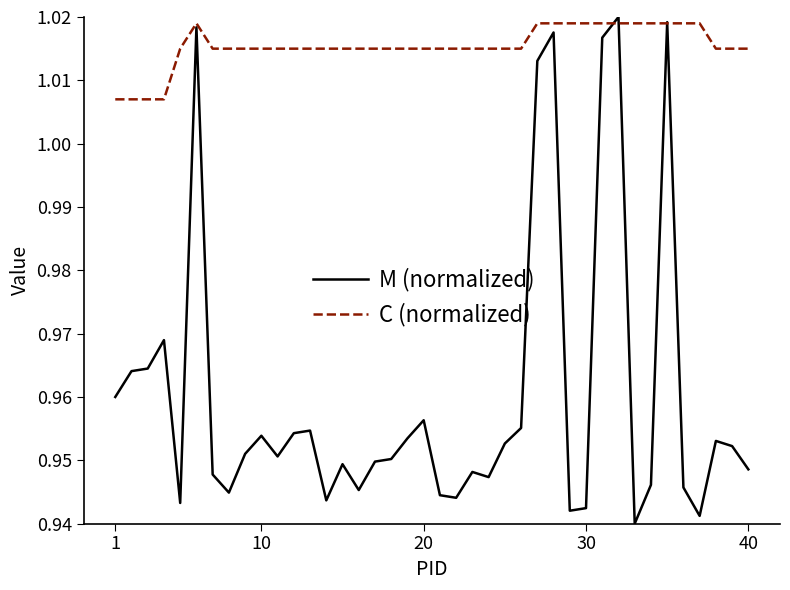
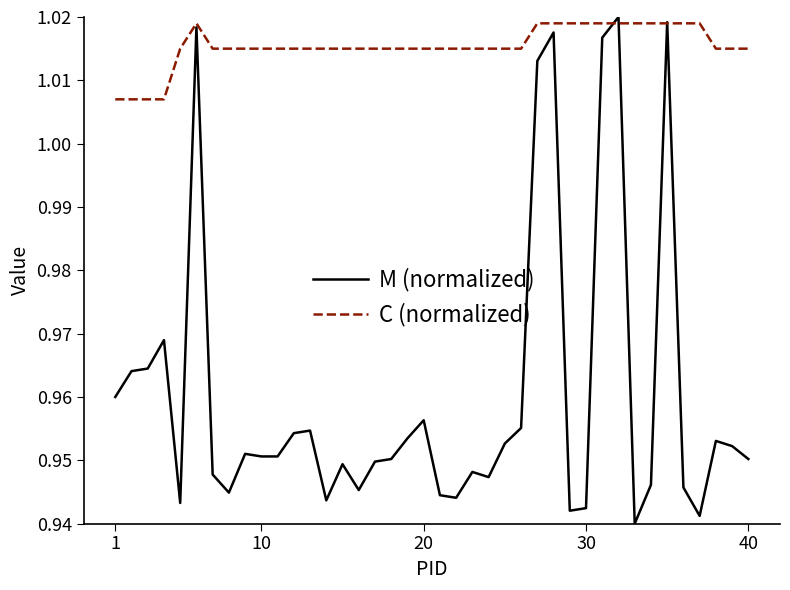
  {
    "M (normalized)": {
      "1": 0.960,
-     "10": 0.954,
+     "10": 0.951,
      "20": 0.956,
      "30": 0.942,
-     "40": 0.949
+     "40": 0.950
    },
    "C (normalized)": {
      "1": 1.007,
      "10": 1.015,
      "20": 1.015,
      "30": 1.019,
      "40": 1.015
    }
  }
